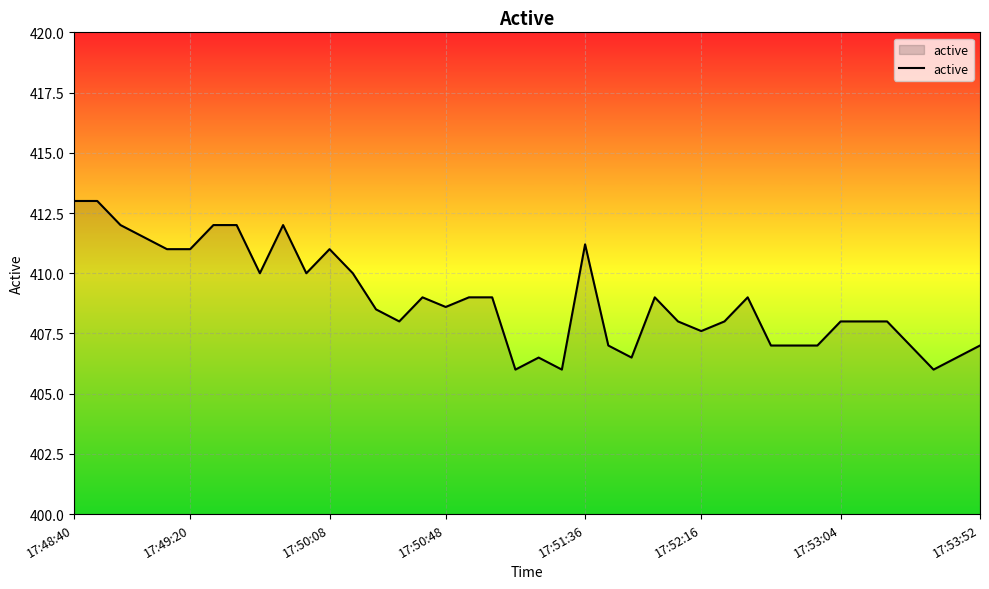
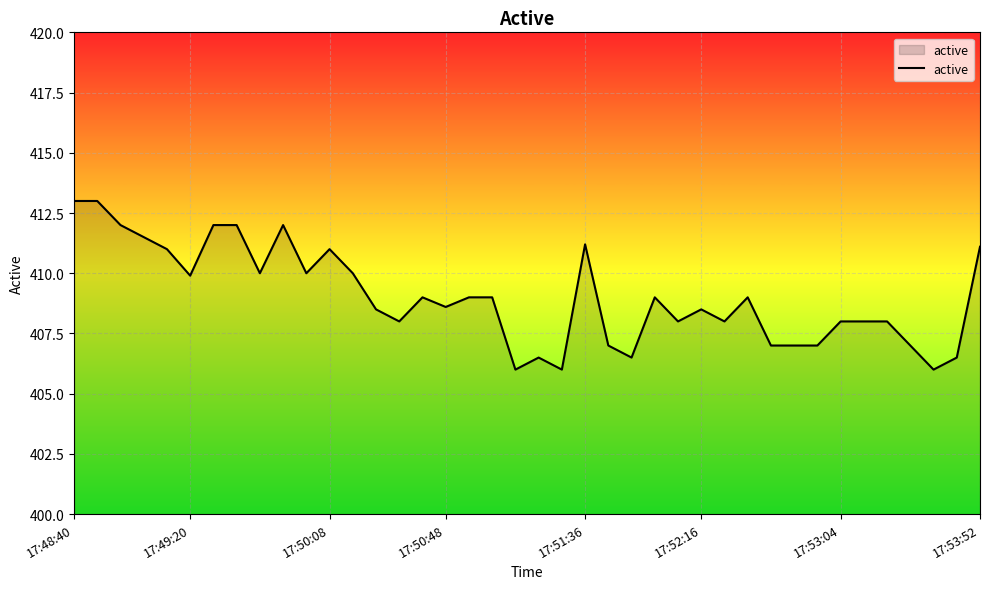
  {
    "17:48:40": 413.0,
-   "17:49:20": 411.0,
+   "17:49:20": 409.9,
    "17:50:08": 411.0,
    "17:50:48": 408.6,
    "17:51:36": 411.2,
-   "17:52:16": 407.6,
+   "17:52:16": 408.5,
    "17:53:04": 408.0,
-   "17:53:52": 407.0
+   "17:53:52": 411.1
  }
